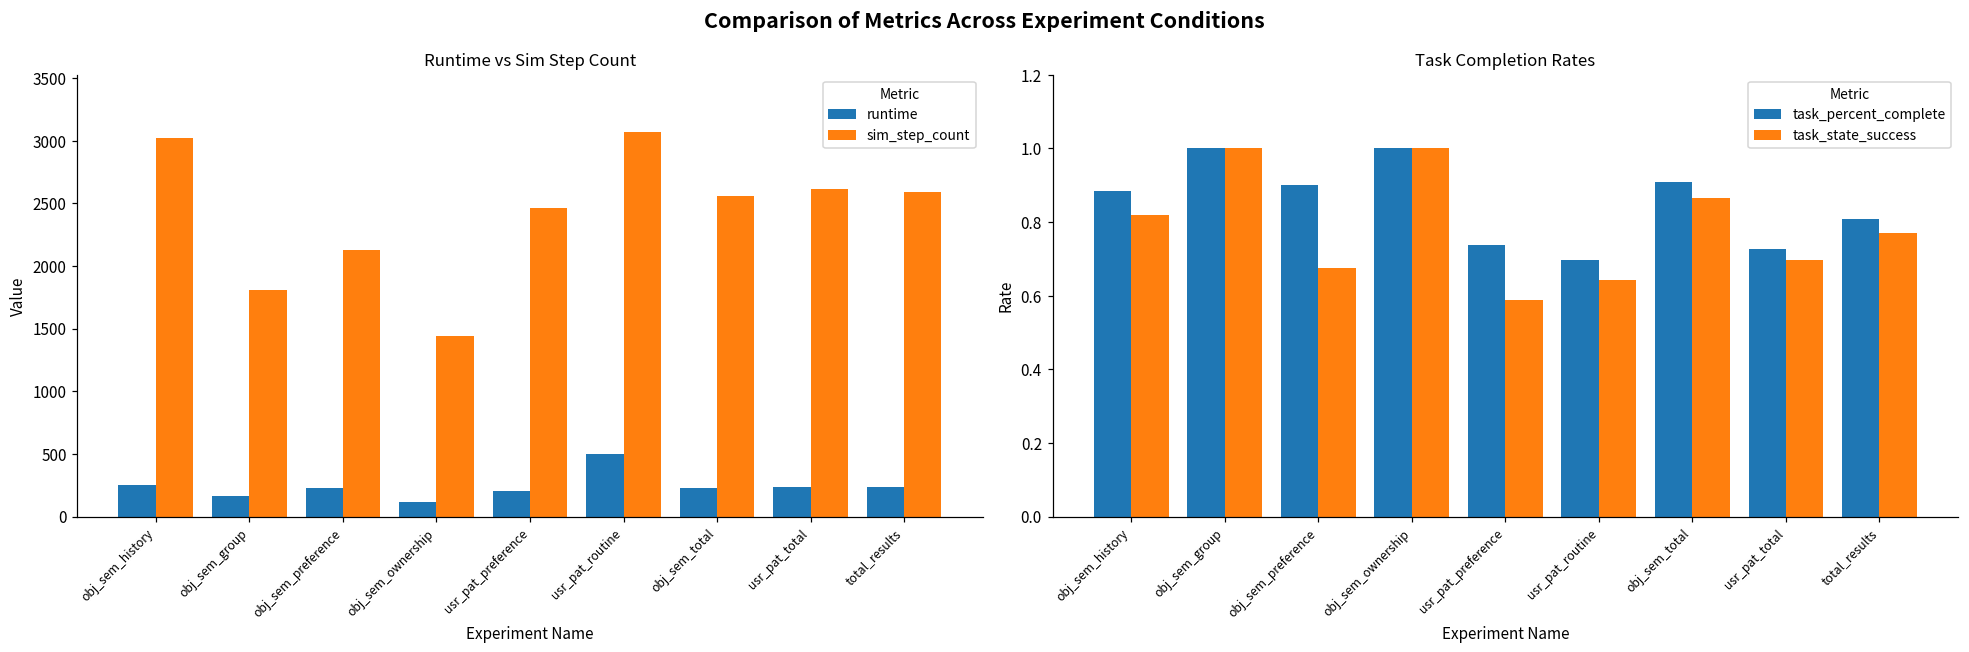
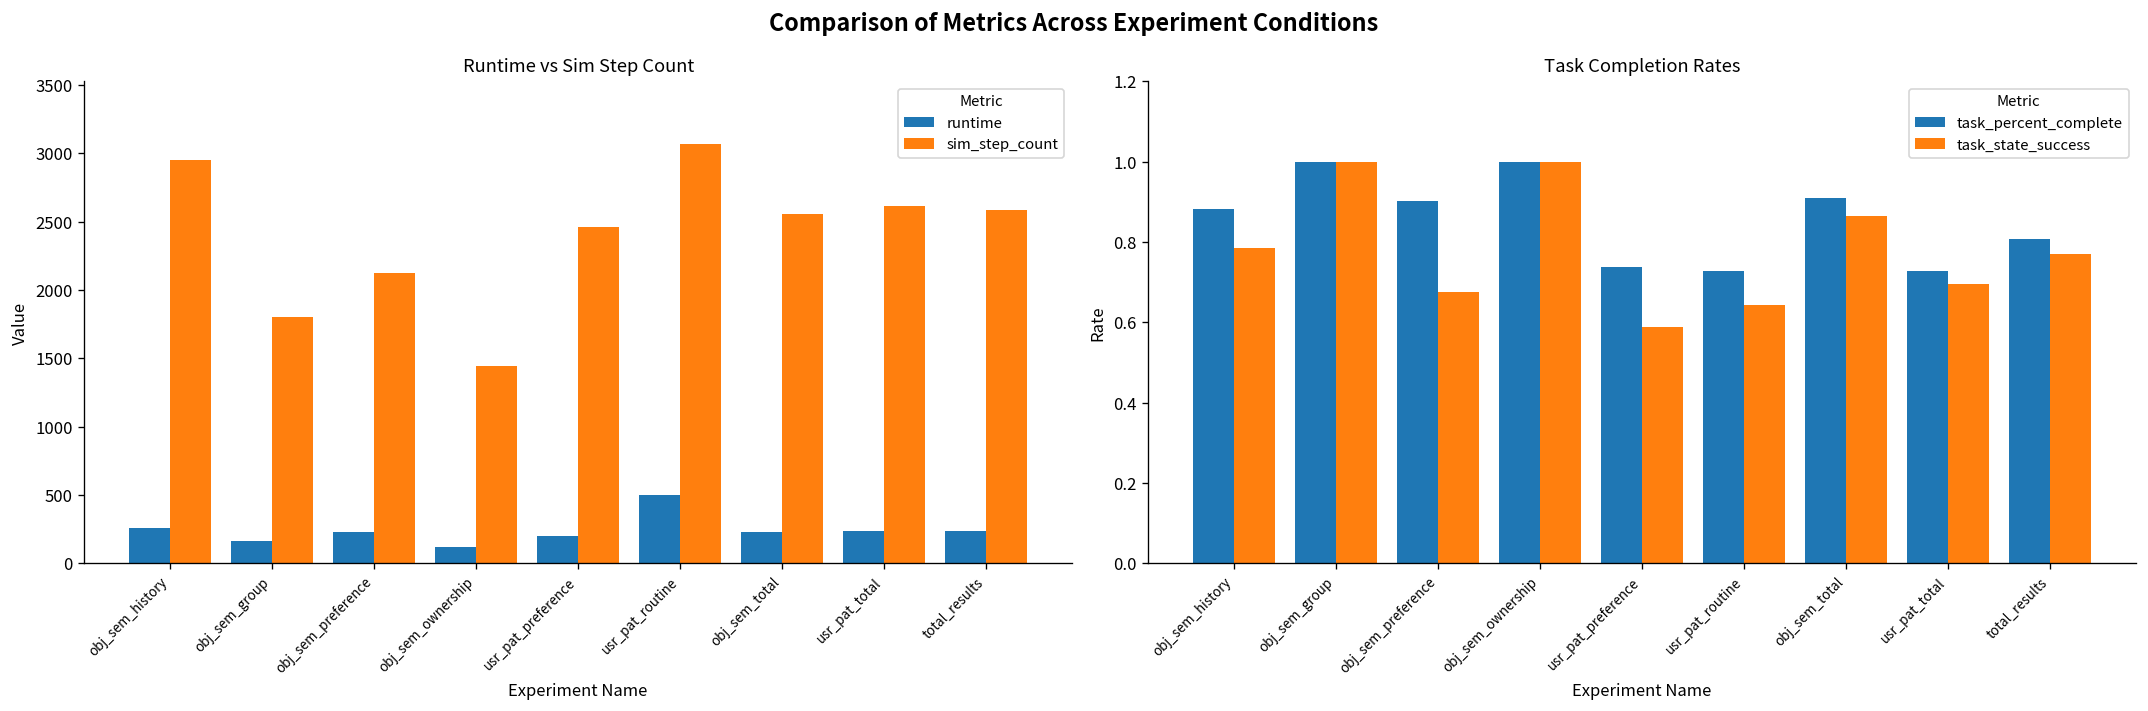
  {
    "Runtime vs Sim Step Count": {
      "runtime": {
        "obj_sem_history": 260,
        "obj_sem_group": 160,
        "obj_sem_preference": 230,
        "obj_sem_ownership": 120,
        "usr_pat_preference": 200,
        "usr_pat_routine": 500,
        "obj_sem_total": 230,
        "usr_pat_total": 230,
        "total_results": 230
      },
      "sim_step_count": {
-       "obj_sem_history": 3020,
+       "obj_sem_history": 2950,
        "obj_sem_group": 1810,
        "obj_sem_preference": 2130,
        "obj_sem_ownership": 1440,
        "usr_pat_preference": 2460,
        "usr_pat_routine": 3070,
        "obj_sem_total": 2560,
        "usr_pat_total": 2610,
        "total_results": 2590
      }
    },
    "Task Completion Rates": {
      "task_percent_complete": {
        "obj_sem_history": 0.88,
        "obj_sem_group": 1.00,
        "obj_sem_preference": 0.90,
        "obj_sem_ownership": 1.00,
        "usr_pat_preference": 0.74,
-       "usr_pat_routine": 0.70,
+       "usr_pat_routine": 0.73,
        "obj_sem_total": 0.91,
        "usr_pat_total": 0.73,
        "total_results": 0.81
      },
      "task_state_success": {
-       "obj_sem_history": 0.82,
+       "obj_sem_history": 0.78,
        "obj_sem_group": 1.00,
        "obj_sem_preference": 0.68,
        "obj_sem_ownership": 1.00,
        "usr_pat_preference": 0.59,
        "usr_pat_routine": 0.64,
        "obj_sem_total": 0.87,
        "usr_pat_total": 0.70,
        "total_results": 0.77
      }
    }
  }
